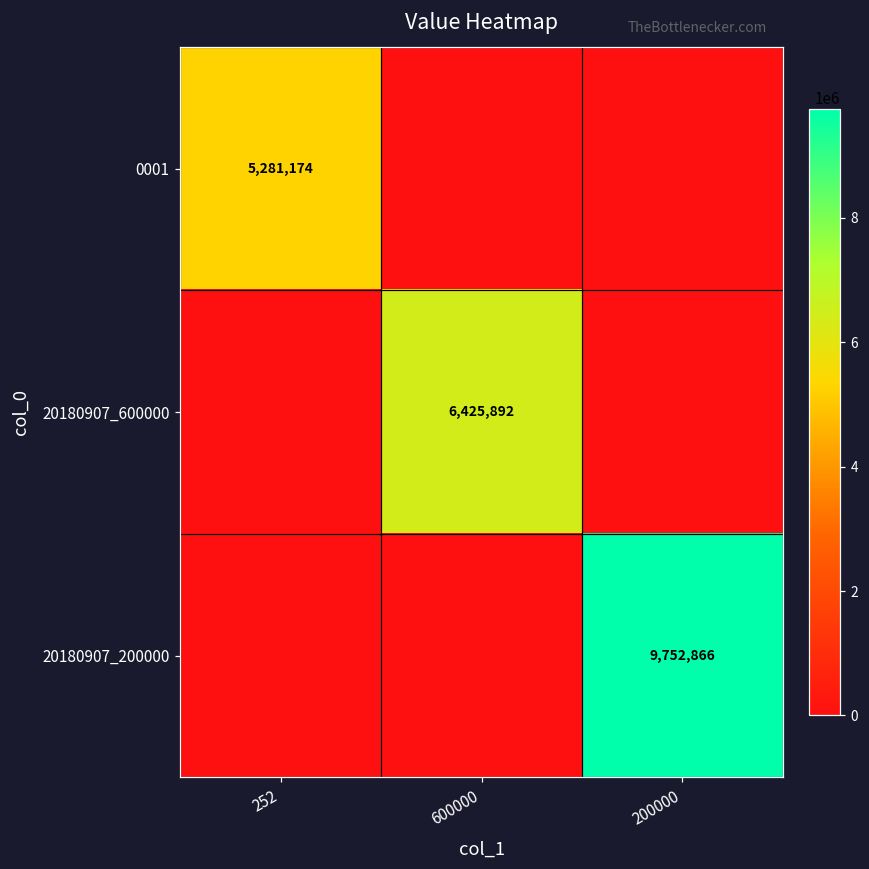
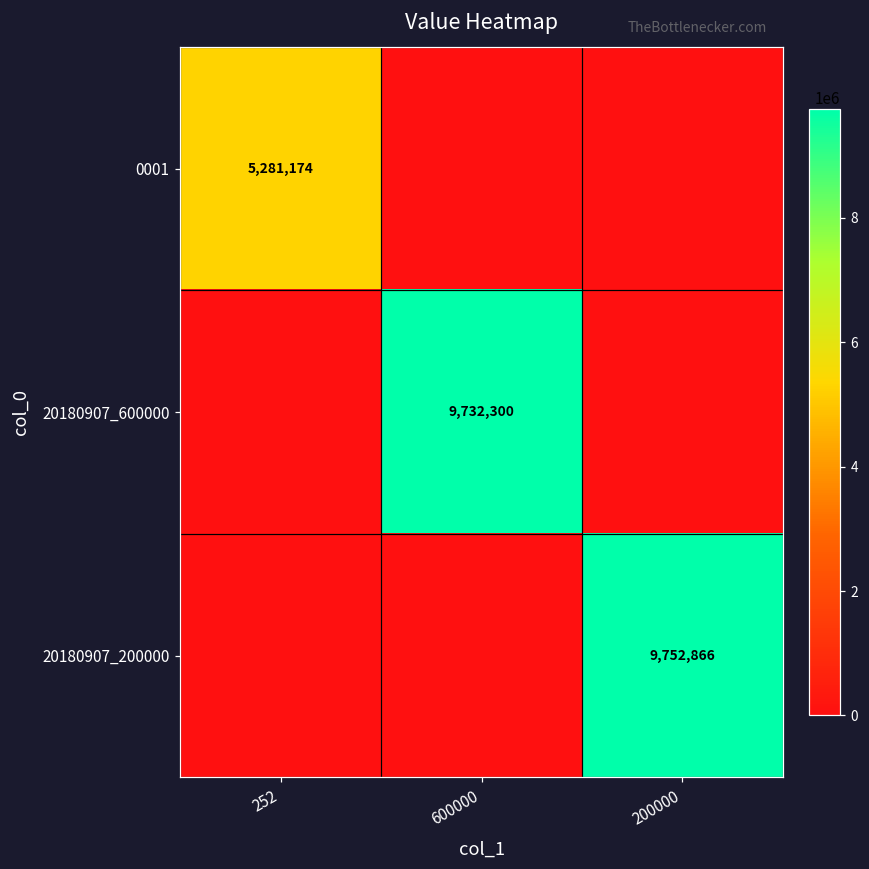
  {
    "0001": {
      "252": "5,281,174"
    },
    "20180907_600000": {
-     "600000": "6,425,892"
+     "600000": "9,732,300"
    },
    "20180907_200000": {
      "200000": "9,752,866"
    }
  }
